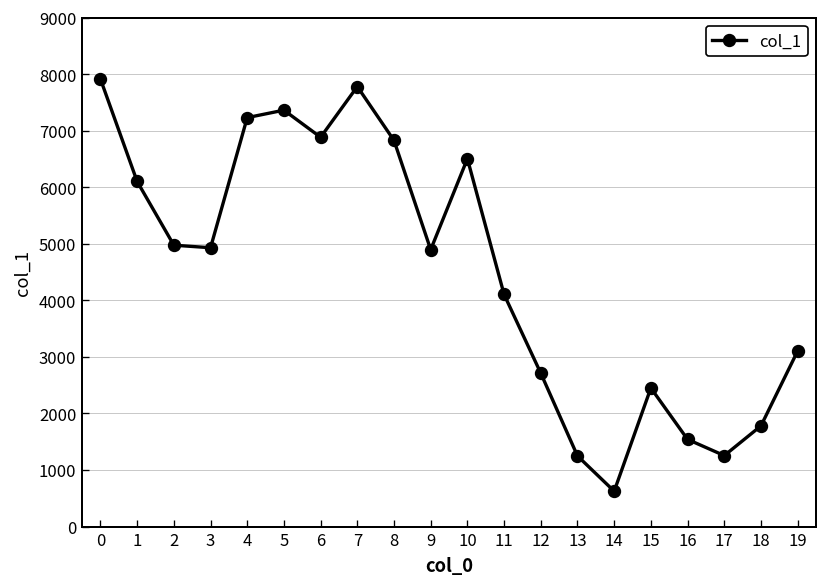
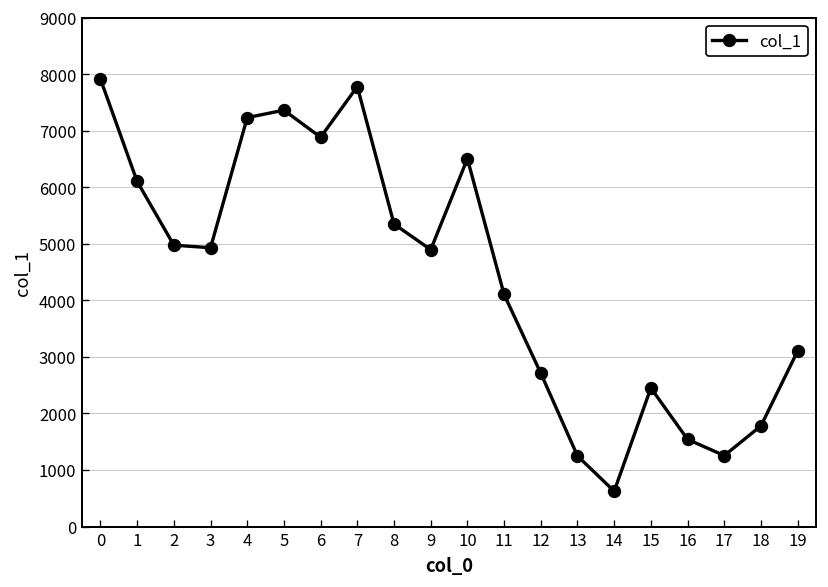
  {
    "0": 7900,
    "1": 6100,
    "2": 5000,
    "3": 4900,
    "4": 7200,
    "5": 7400,
    "6": 6900,
    "7": 7800,
-   "8": 6800,
+   "8": 5300,
    "9": 4900,
    "10": 6500,
    "11": 4100,
    "12": 2700,
    "13": 1200,
    "14": 600,
    "15": 2400,
    "16": 1500,
    "17": 1300,
    "18": 1800,
    "19": 3100
  }
